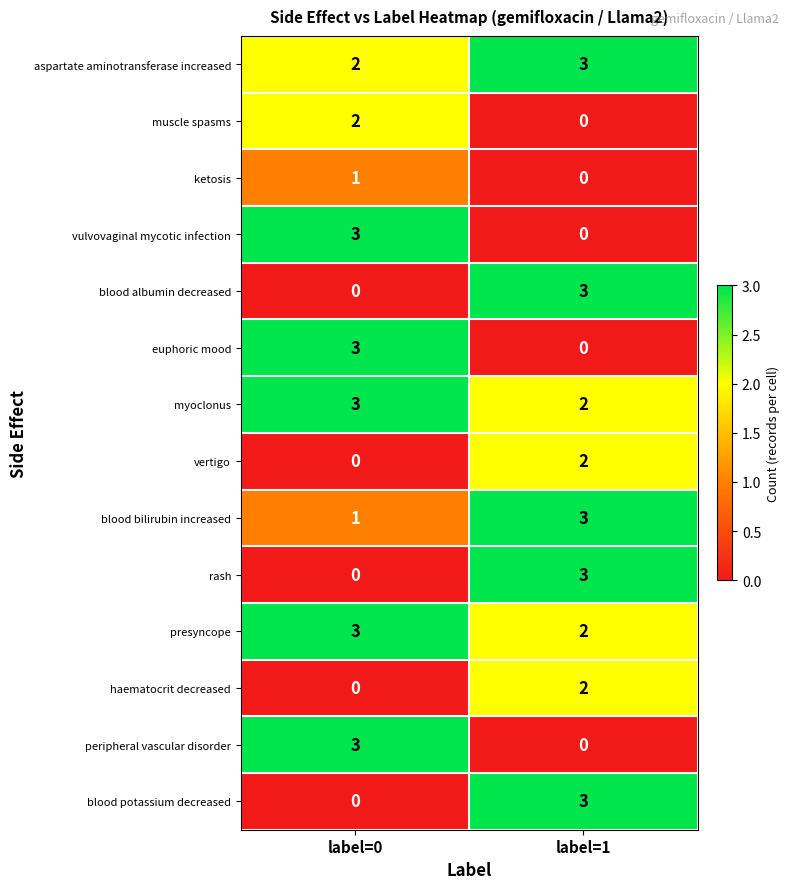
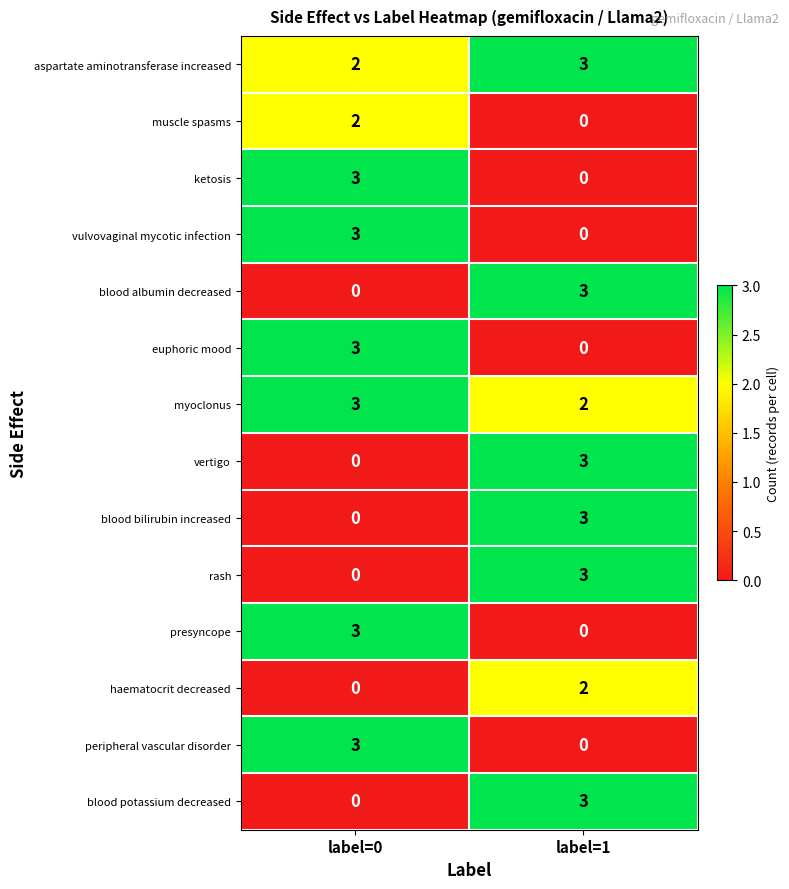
  {
    "aspartate aminotransferase increased": {
      "label=0": 2,
      "label=1": 3
    },
    "muscle spasms": {
      "label=0": 2,
      "label=1": 0
    },
    "ketosis": {
-     "label=0": 1,
+     "label=0": 3,
      "label=1": 0
    },
    "vulvovaginal mycotic infection": {
      "label=0": 3,
      "label=1": 0
    },
    "blood albumin decreased": {
      "label=0": 0,
      "label=1": 3
    },
    "euphoric mood": {
      "label=0": 3,
      "label=1": 0
    },
    "myoclonus": {
      "label=0": 3,
      "label=1": 2
    },
    "vertigo": {
      "label=0": 0,
-     "label=1": 2
+     "label=1": 3
    },
    "blood bilirubin increased": {
-     "label=0": 1,
+     "label=0": 0,
      "label=1": 3
    },
    "rash": {
      "label=0": 0,
      "label=1": 3
    },
    "presyncope": {
      "label=0": 3,
-     "label=1": 2
+     "label=1": 0
    },
    "haematocrit decreased": {
      "label=0": 0,
      "label=1": 2
    },
    "peripheral vascular disorder": {
      "label=0": 3,
      "label=1": 0
    },
    "blood potassium decreased": {
      "label=0": 0,
      "label=1": 3
    }
  }
